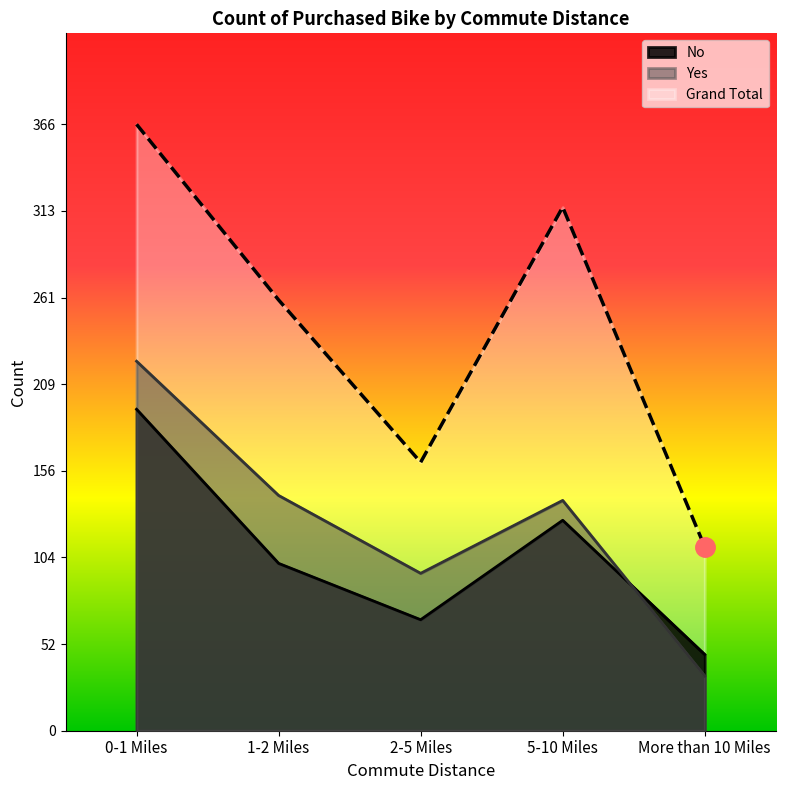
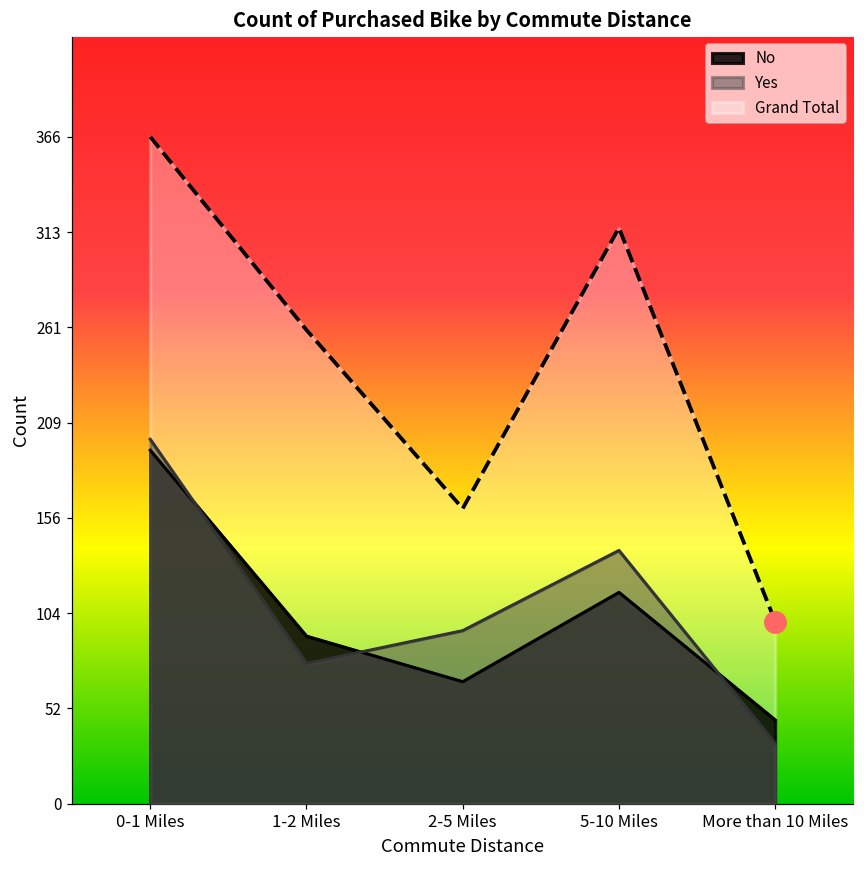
  {
    "No": {
      "0-1 Miles": 194,
-     "1-2 Miles": 101,
+     "1-2 Miles": 92,
      "2-5 Miles": 67,
-     "5-10 Miles": 127,
+     "5-10 Miles": 116,
      "More than 10 Miles": 46
    },
    "Yes": {
-     "0-1 Miles": 223,
-     "1-2 Miles": 142,
+     "0-1 Miles": 200,
+     "1-2 Miles": 77,
      "2-5 Miles": 95,
      "5-10 Miles": 139,
      "More than 10 Miles": 33
    },
    "Grand Total": {
      "0-1 Miles": 366,
      "1-2 Miles": 260,
      "2-5 Miles": 162,
      "5-10 Miles": 316,
-     "More than 10 Miles": 111
+     "More than 10 Miles": 100
    }
  }
